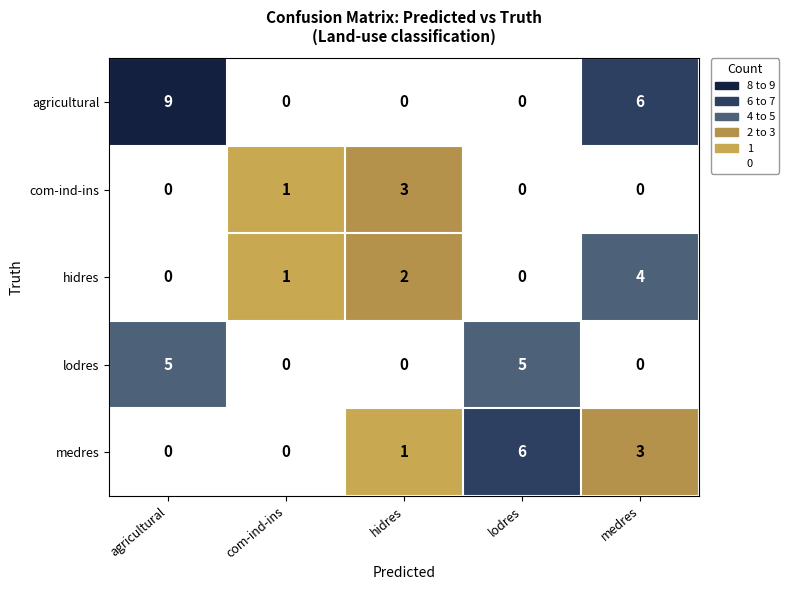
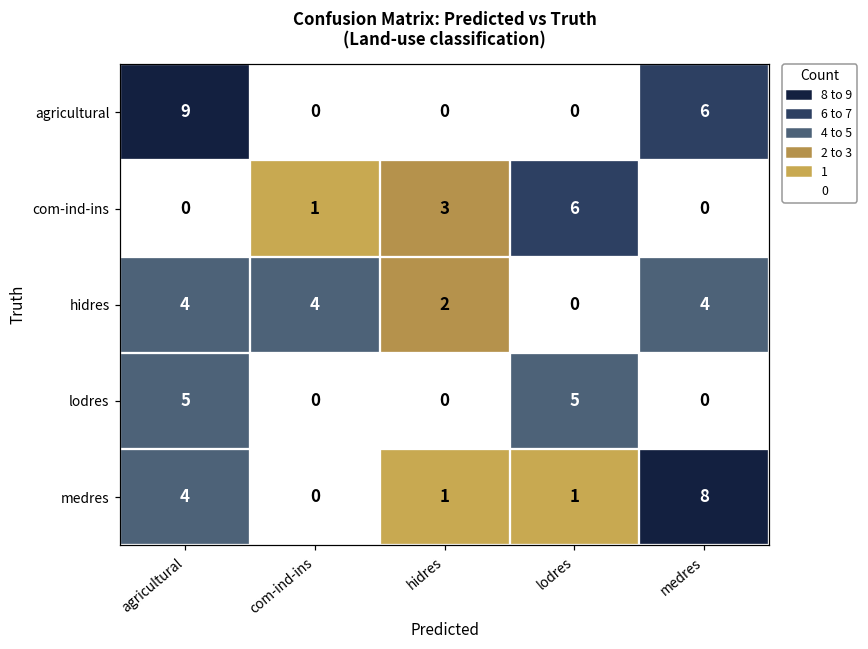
  {
    "agricultural": {
      "agricultural": 9,
      "com-ind-ins": 0,
      "hidres": 0,
      "lodres": 0,
      "medres": 6
    },
    "com-ind-ins": {
      "agricultural": 0,
      "com-ind-ins": 1,
      "hidres": 3,
-     "lodres": 0,
+     "lodres": 6,
      "medres": 0
    },
    "hidres": {
-     "agricultural": 0,
-     "com-ind-ins": 1,
+     "agricultural": 4,
+     "com-ind-ins": 4,
      "hidres": 2,
      "lodres": 0,
      "medres": 4
    },
    "lodres": {
      "agricultural": 5,
      "com-ind-ins": 0,
      "hidres": 0,
      "lodres": 5,
      "medres": 0
    },
    "medres": {
-     "agricultural": 0,
+     "agricultural": 4,
      "com-ind-ins": 0,
      "hidres": 1,
-     "lodres": 6,
-     "medres": 3
+     "lodres": 1,
+     "medres": 8
    }
  }
